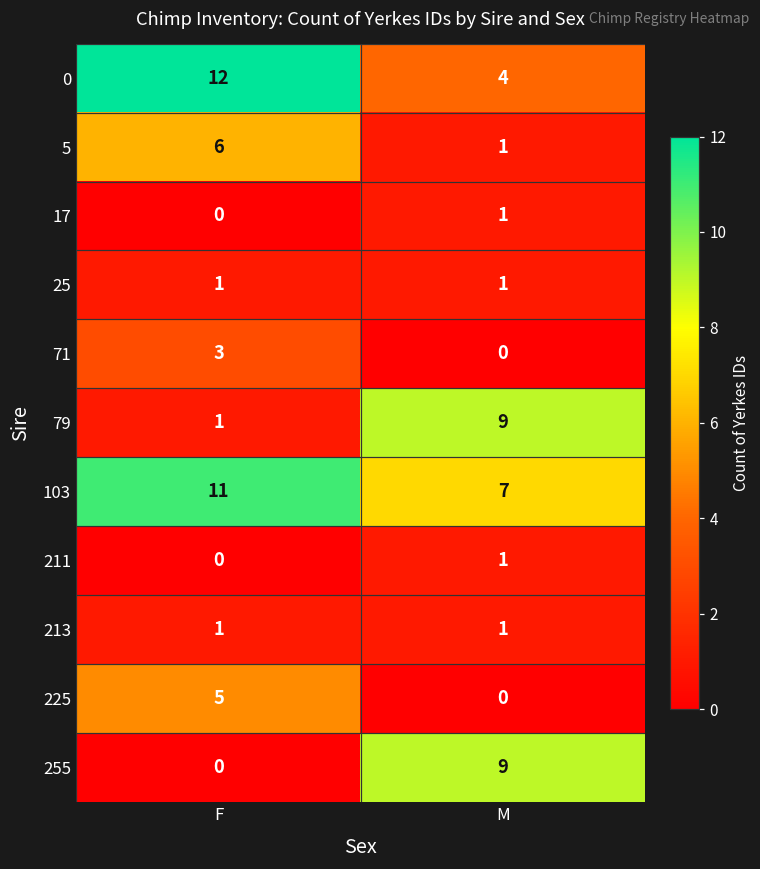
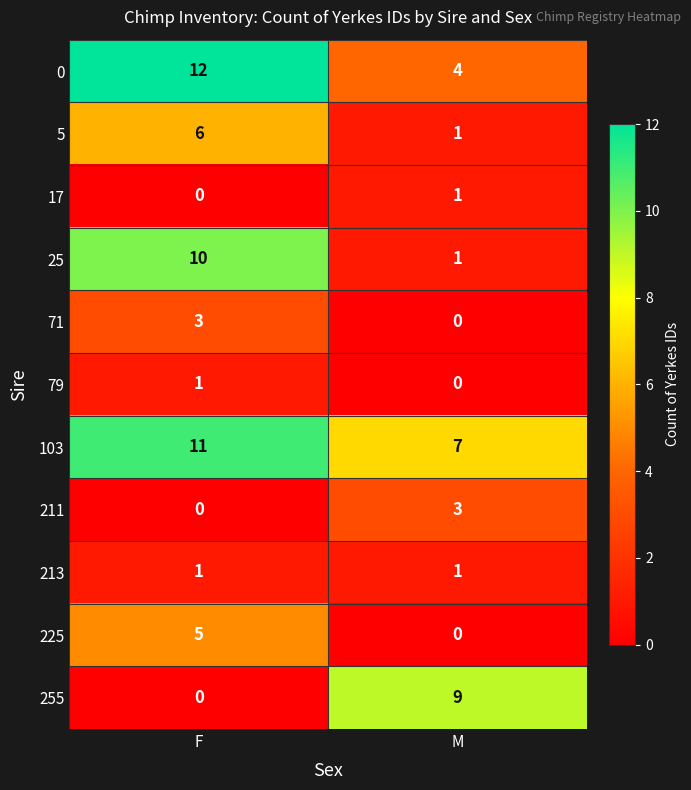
  {
    "0": {
      "F": 12,
      "M": 4
    },
    "5": {
      "F": 6,
      "M": 1
    },
    "17": {
      "F": 0,
      "M": 1
    },
    "25": {
-     "F": 1,
+     "F": 10,
      "M": 1
    },
    "71": {
      "F": 3,
      "M": 0
    },
    "79": {
      "F": 1,
-     "M": 9
+     "M": 0
    },
    "103": {
      "F": 11,
      "M": 7
    },
    "211": {
      "F": 0,
-     "M": 1
+     "M": 3
    },
    "213": {
      "F": 1,
      "M": 1
    },
    "225": {
      "F": 5,
      "M": 0
    },
    "255": {
      "F": 0,
      "M": 9
    }
  }
